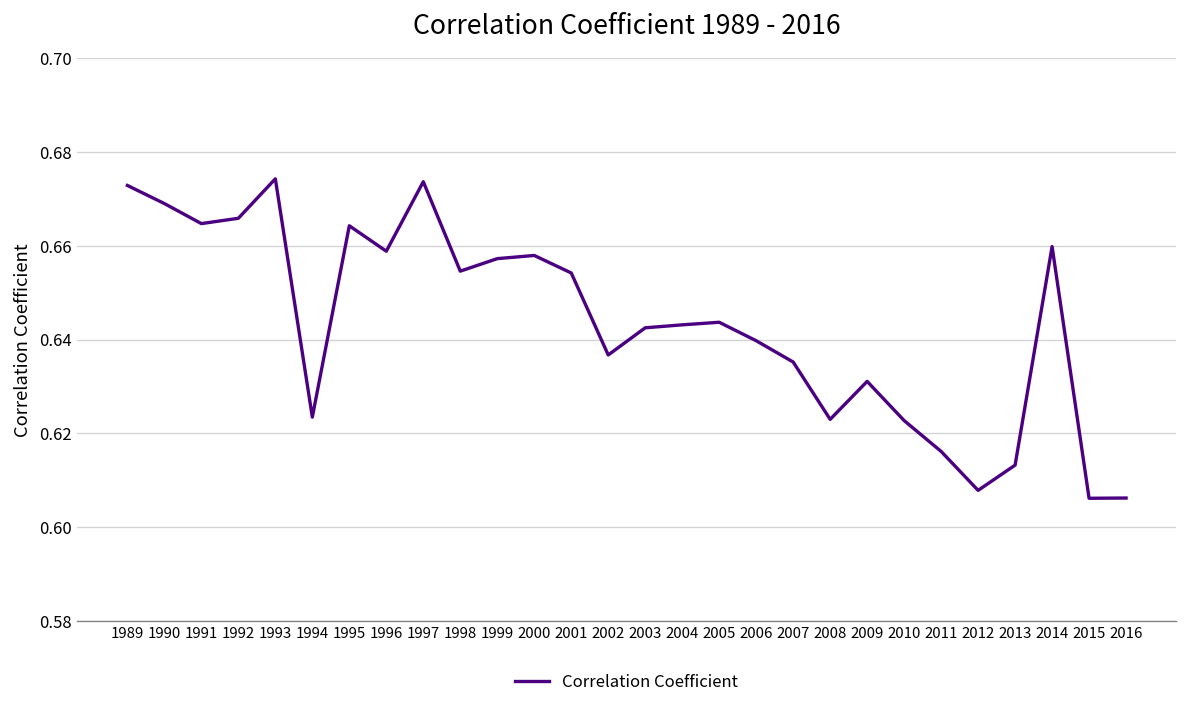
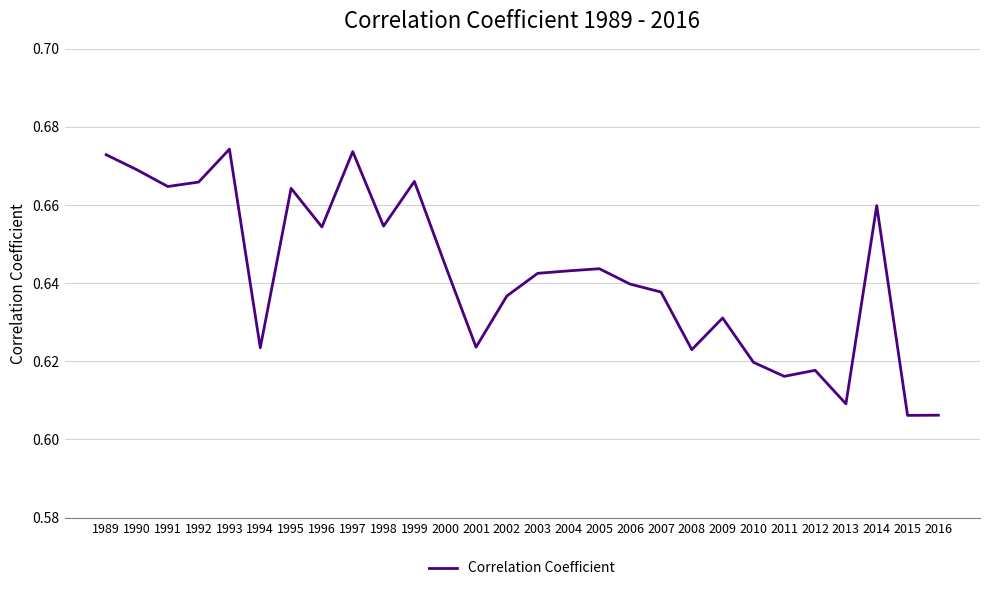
  {
    "1989": 0.673,
    "1990": 0.669,
    "1991": 0.665,
    "1992": 0.666,
    "1993": 0.674,
    "1994": 0.623,
    "1995": 0.664,
-   "1996": 0.659,
+   "1996": 0.654,
    "1997": 0.674,
    "1998": 0.655,
-   "1999": 0.657,
-   "2000": 0.658,
-   "2001": 0.654,
+   "1999": 0.666,
+   "2000": 0.645,
+   "2001": 0.624,
    "2002": 0.637,
    "2003": 0.643,
    "2004": 0.643,
    "2005": 0.644,
    "2006": 0.640,
-   "2007": 0.635,
+   "2007": 0.638,
    "2008": 0.623,
    "2009": 0.631,
-   "2010": 0.623,
+   "2010": 0.620,
    "2011": 0.616,
-   "2012": 0.608,
-   "2013": 0.613,
+   "2012": 0.618,
+   "2013": 0.609,
    "2014": 0.660,
    "2015": 0.606,
    "2016": 0.606
  }
